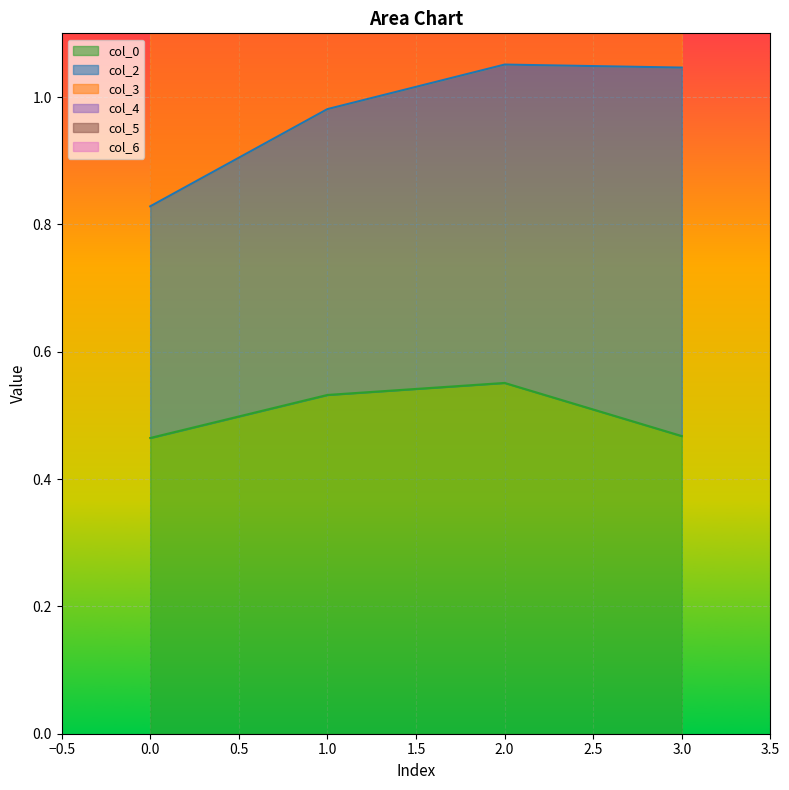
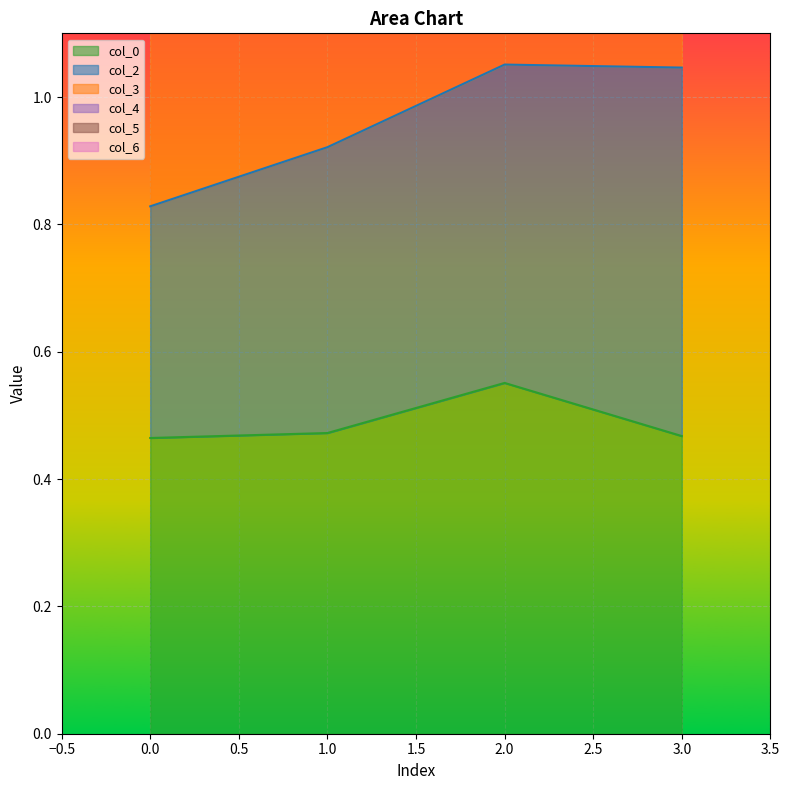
  {
    "col_0": {
      "0.0": 0.46,
-     "1.0": 0.53,
+     "1.0": 0.47,
      "2.0": 0.55,
      "3.0": 0.47
    },
    "col_2": {
      "0.0": 0.36,
      "1.0": 0.45,
      "2.0": 0.50,
      "3.0": 0.58
    }
  }
